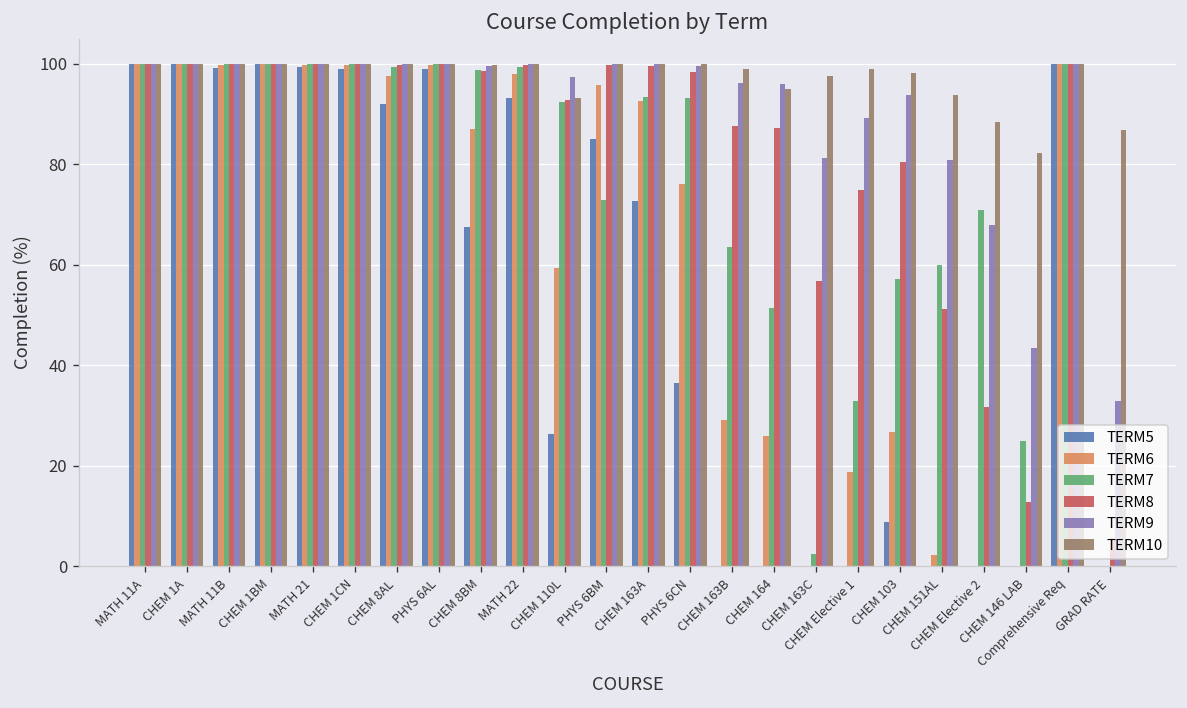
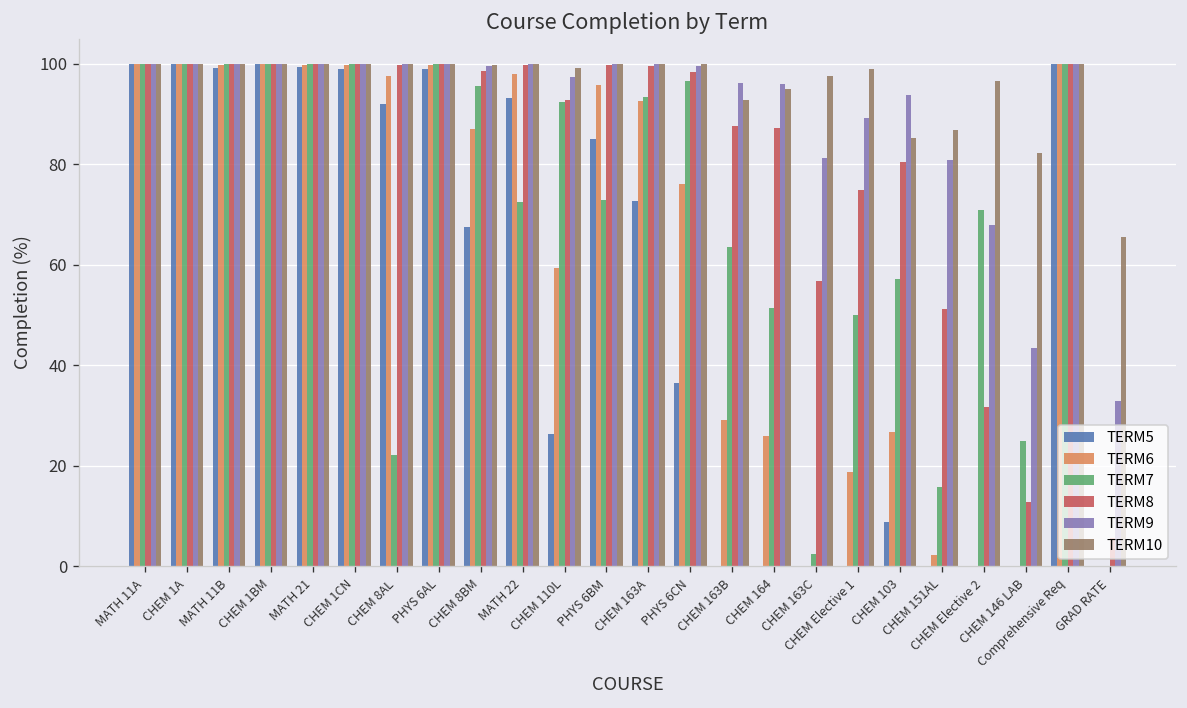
  {
    "TERM7": {
      "MATH 11A": 100,
      "CHEM 1A": 100,
      "MATH 11B": 100,
      "CHEM 1BM": 100,
      "MATH 21": 100,
      "CHEM 1CN": 100,
-     "CHEM 8AL": 99,
+     "CHEM 8AL": 22,
      "PHYS 6AL": 100,
-     "CHEM 8BM": 99,
-     "MATH 22": 99,
+     "CHEM 8BM": 96,
+     "MATH 22": 72,
      "CHEM 110L": 92,
      "PHYS 6BM": 73,
      "CHEM 163A": 94,
-     "PHYS 6CN": 93,
+     "PHYS 6CN": 97,
      "CHEM 163B": 64,
      "CHEM 164": 51,
      "CHEM 163C": 3,
-     "CHEM Elective 1": 33,
+     "CHEM Elective 1": 50,
      "CHEM 103": 57,
-     "CHEM 151AL": 60,
+     "CHEM 151AL": 16,
      "CHEM Elective 2": 71,
      "CHEM 146 LAB": 25,
      "Comprehensive Req": 100,
      "GRAD RATE": 0
    },
    "TERM10": {
      "MATH 11A": 100,
      "CHEM 1A": 100,
      "MATH 11B": 100,
      "CHEM 1BM": 100,
      "MATH 21": 100,
      "CHEM 1CN": 100,
      "CHEM 8AL": 100,
      "PHYS 6AL": 100,
      "CHEM 8BM": 100,
      "MATH 22": 100,
-     "CHEM 110L": 93,
+     "CHEM 110L": 99,
      "PHYS 6BM": 100,
      "CHEM 163A": 100,
      "PHYS 6CN": 100,
-     "CHEM 163B": 99,
+     "CHEM 163B": 93,
      "CHEM 164": 95,
      "CHEM 163C": 98,
      "CHEM Elective 1": 99,
-     "CHEM 103": 98,
-     "CHEM 151AL": 94,
-     "CHEM Elective 2": 88,
+     "CHEM 103": 85,
+     "CHEM 151AL": 87,
+     "CHEM Elective 2": 97,
      "CHEM 146 LAB": 82,
      "Comprehensive Req": 100,
-     "GRAD RATE": 87
+     "GRAD RATE": 66
    }
  }
